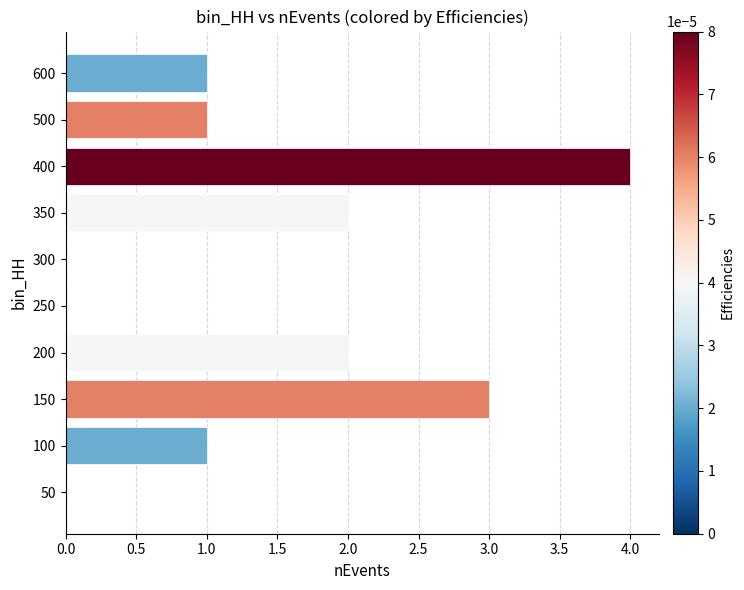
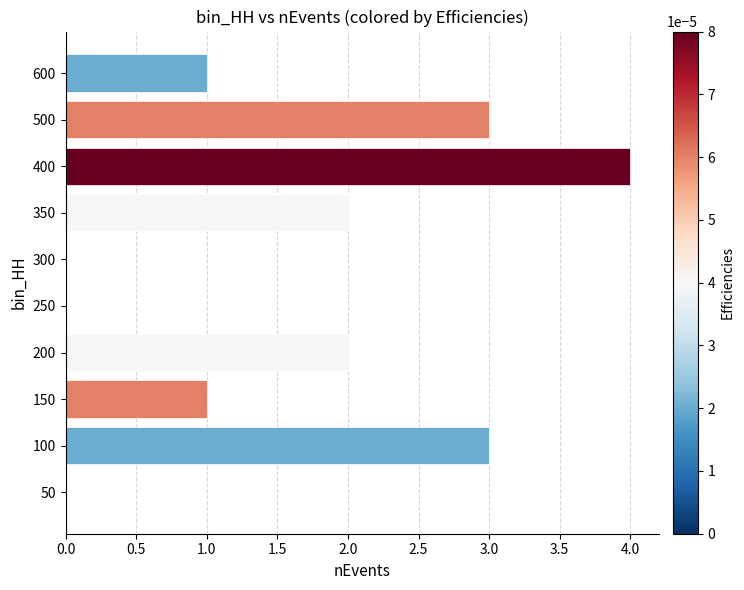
  {
    "600": 1,
-   "500": 1,
+   "500": 3,
    "400": 4,
    "350": 2,
    "300": 0,
    "250": 0,
    "200": 2,
-   "150": 3,
-   "100": 1,
+   "150": 1,
+   "100": 3,
    "50": 0
  }
